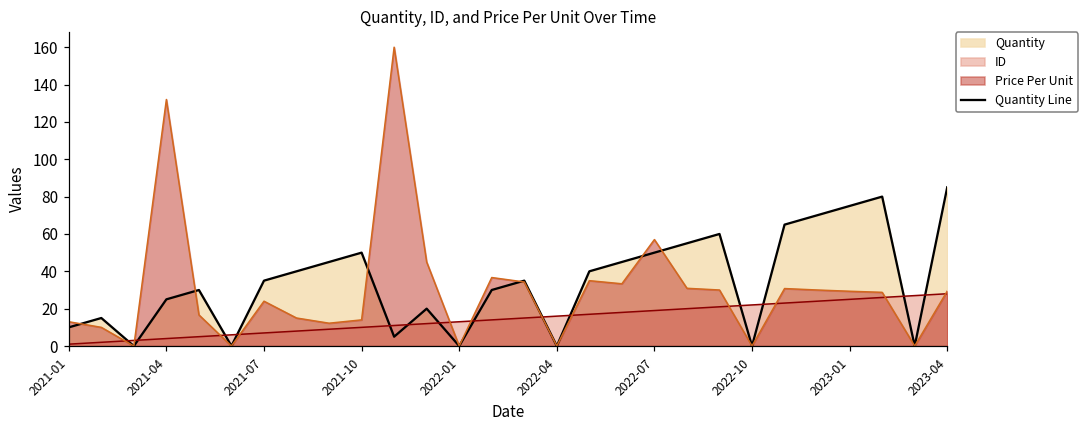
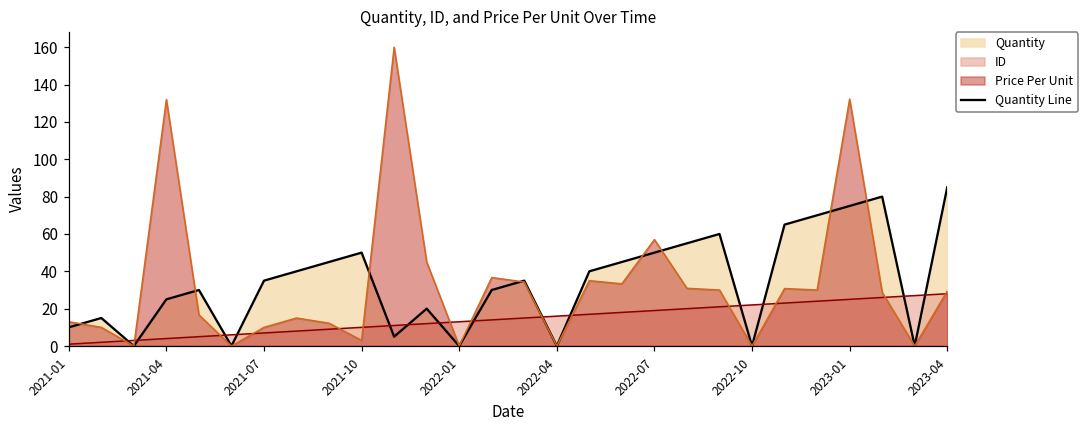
  {
    "Price Per Unit": {
      "2021-01": 13,
      "2021-04": 132,
-     "2021-07": 24,
-     "2021-10": 14,
+     "2021-07": 10,
+     "2021-10": 3,
      "2022-07": 57,
-     "2023-01": 29
+     "2023-01": 132
    }
  }
